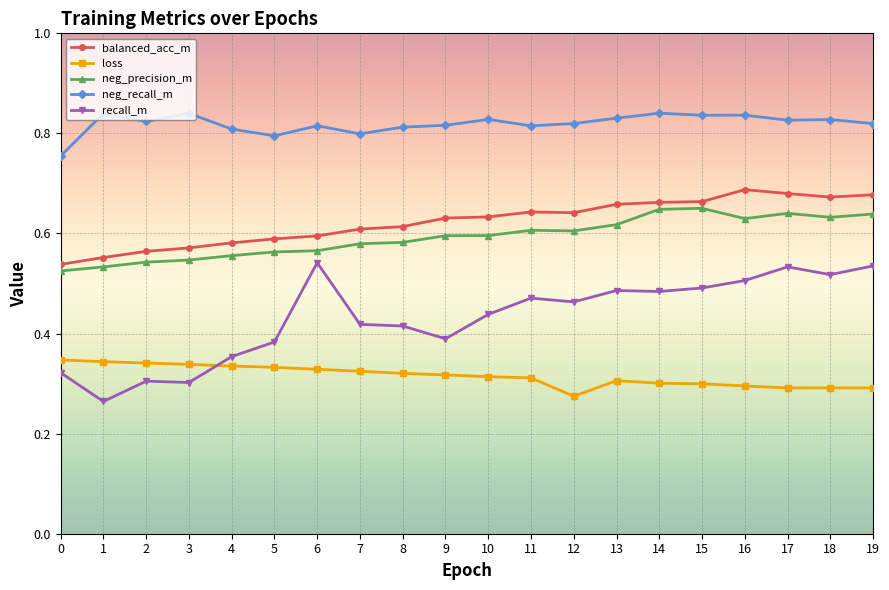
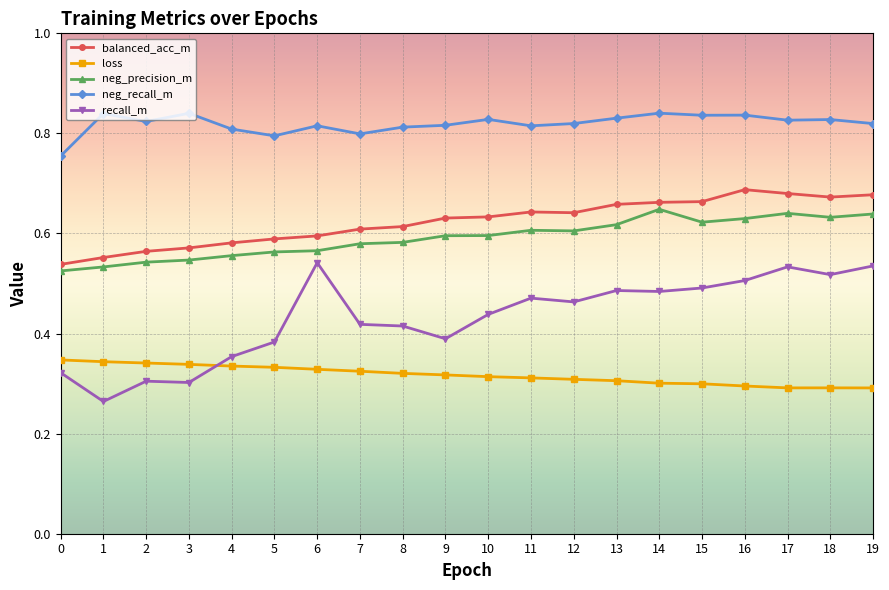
  {
    "balanced_acc_m": {
      "0": 0.54,
      "1": 0.55,
      "2": 0.56,
      "3": 0.57,
      "4": 0.58,
      "5": 0.59,
      "6": 0.60,
      "7": 0.61,
      "8": 0.61,
      "9": 0.63,
      "10": 0.63,
      "11": 0.64,
      "12": 0.64,
      "13": 0.66,
      "14": 0.66,
      "15": 0.66,
      "16": 0.69,
      "17": 0.68,
      "18": 0.67,
      "19": 0.68
    },
    "loss": {
      "0": 0.35,
      "1": 0.34,
      "2": 0.34,
      "3": 0.34,
      "4": 0.34,
      "5": 0.33,
      "6": 0.33,
      "7": 0.32,
      "8": 0.32,
      "9": 0.32,
      "10": 0.31,
      "11": 0.31,
-     "12": 0.27,
+     "12": 0.31,
      "13": 0.31,
      "14": 0.30,
      "15": 0.30,
      "16": 0.30,
      "17": 0.29,
      "18": 0.29,
      "19": 0.29
    },
    "neg_precision_m": {
      "0": 0.53,
      "1": 0.53,
      "2": 0.54,
      "3": 0.55,
      "4": 0.56,
      "5": 0.56,
      "6": 0.57,
      "7": 0.58,
      "8": 0.58,
      "9": 0.60,
      "10": 0.60,
      "11": 0.61,
      "12": 0.61,
      "13": 0.62,
      "14": 0.65,
-     "15": 0.65,
+     "15": 0.62,
      "16": 0.63,
      "17": 0.64,
      "18": 0.63,
      "19": 0.64
    },
    "neg_recall_m": {
      "0": 0.75,
      "2": 0.82,
      "4": 0.81,
      "5": 0.80,
      "6": 0.82,
      "7": 0.80,
      "8": 0.81,
      "9": 0.82,
      "10": 0.83,
      "11": 0.82,
      "12": 0.82,
      "13": 0.83,
      "14": 0.84,
      "15": 0.84,
      "16": 0.84,
      "17": 0.83,
      "18": 0.83,
      "19": 0.82
    },
    "recall_m": {
      "0": 0.32,
      "1": 0.26,
      "2": 0.30,
      "3": 0.30,
      "4": 0.35,
      "5": 0.38,
      "6": 0.54,
      "7": 0.42,
      "8": 0.42,
      "9": 0.39,
      "10": 0.44,
      "11": 0.47,
      "12": 0.46,
      "13": 0.49,
      "14": 0.48,
      "15": 0.49,
      "16": 0.51,
      "17": 0.53,
      "18": 0.52,
      "19": 0.54
    }
  }
